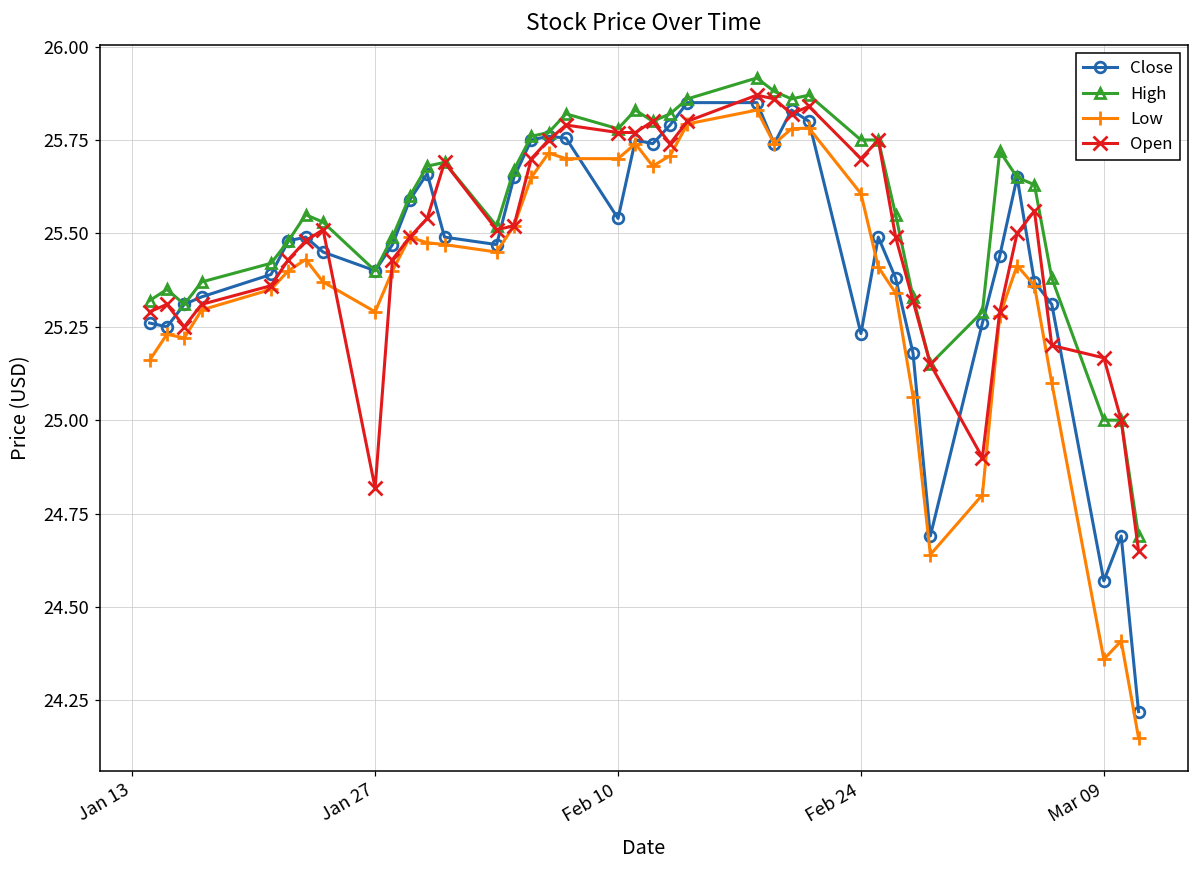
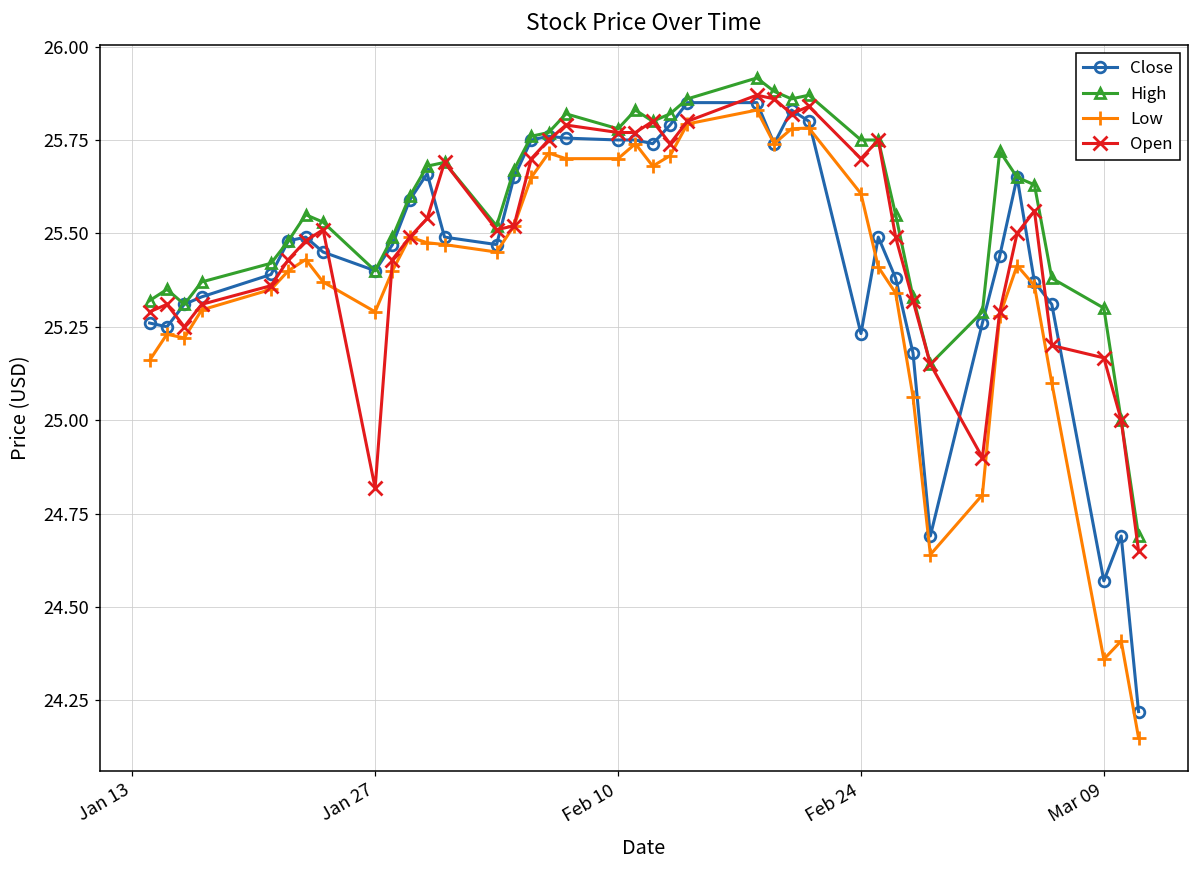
  {
    "Close": {
-     "Feb 10": 25.54,
+     "Feb 10": 25.75,
      "Feb 24": 25.23,
      "Mar 09": 24.57
    },
    "High": {
      "Feb 10": 25.78,
      "Feb 24": 25.75,
-     "Mar 09": 25.0
+     "Mar 09": 25.3
    },
    "Low": {
      "Jan 27": 25.29,
      "Feb 10": 25.70,
      "Feb 24": 25.61,
      "Mar 09": 24.36
    },
    "Open": {
      "Jan 27": 24.82,
      "Feb 10": 25.77,
      "Feb 24": 25.70,
      "Mar 09": 25.17
    }
  }
